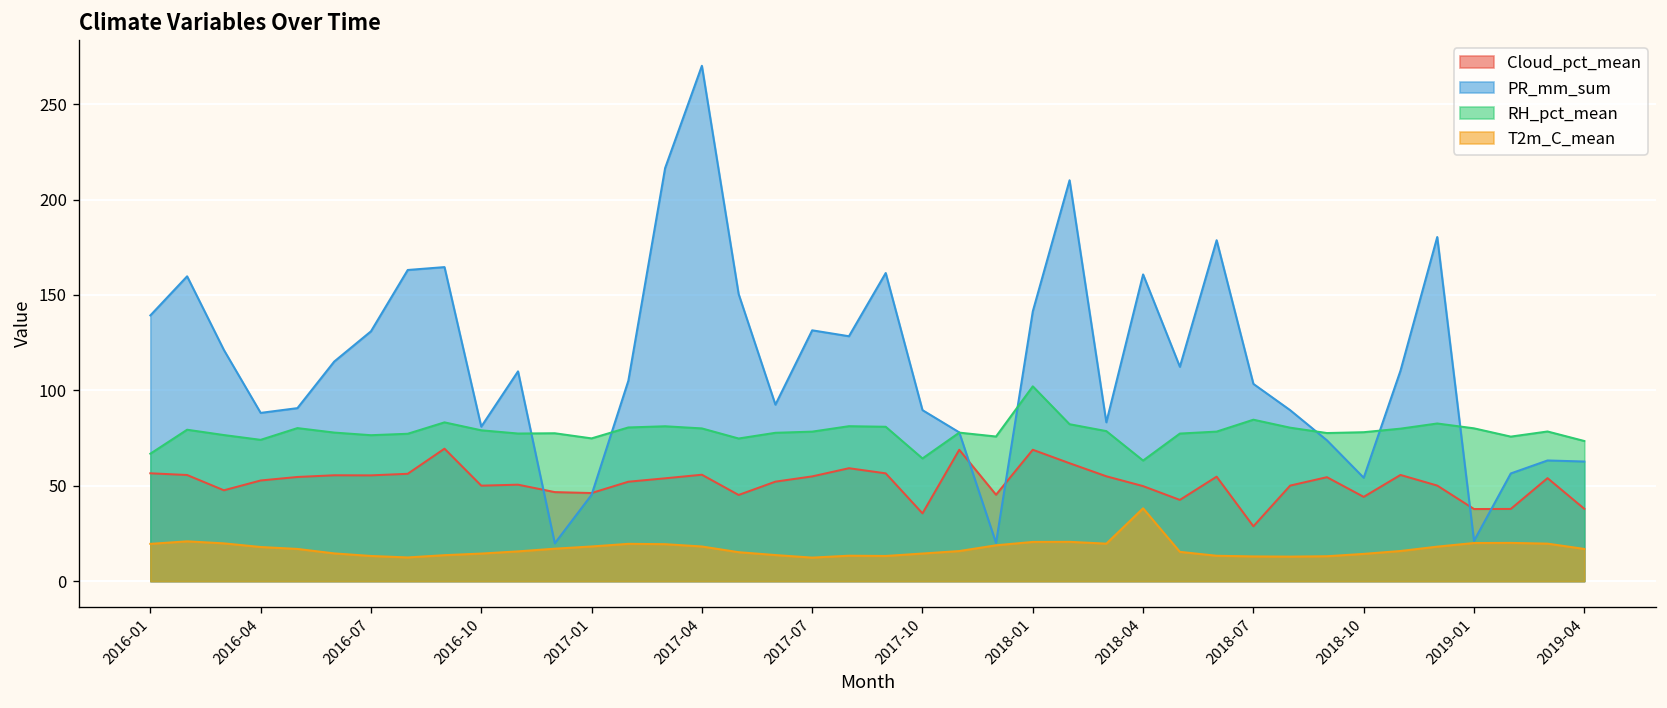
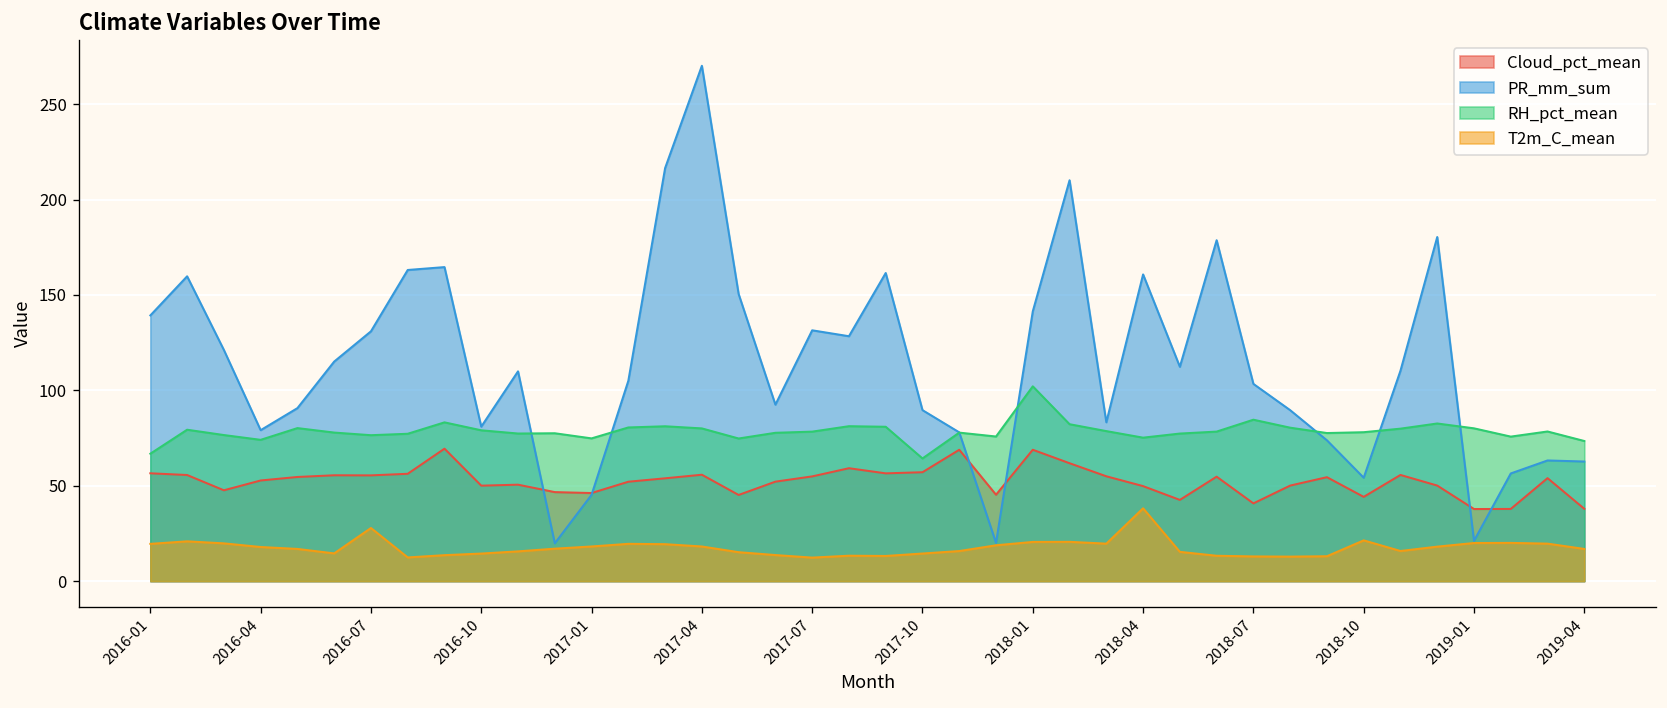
  {
    "Cloud_pct_mean": {
      "2016-01": 57,
      "2016-04": 53,
      "2016-07": 55,
      "2016-10": 50,
      "2017-04": 56,
      "2017-07": 55,
-     "2017-10": 36,
+     "2017-10": 57,
      "2018-01": 69,
      "2018-04": 50,
-     "2018-07": 29,
+     "2018-07": 41,
      "2018-10": 44,
      "2019-01": 38,
      "2019-04": 38
    },
    "PR_mm_sum": {
      "2016-01": 139,
-     "2016-04": 88,
+     "2016-04": 79,
      "2016-07": 131,
      "2016-10": 81,
      "2017-04": 270,
      "2017-07": 131,
      "2017-10": 90,
      "2018-01": 141,
      "2018-04": 161,
      "2018-07": 103,
      "2018-10": 54,
      "2019-04": 63
    },
    "RH_pct_mean": {
      "2016-01": 67,
      "2016-04": 74,
      "2016-07": 76,
      "2016-10": 79,
      "2017-01": 75,
      "2017-04": 80,
      "2017-07": 78,
      "2017-10": 64,
      "2018-01": 102,
-     "2018-04": 63,
+     "2018-04": 75,
      "2018-07": 85,
      "2018-10": 78,
      "2019-01": 80,
      "2019-04": 73
    },
    "T2m_C_mean": {
      "2016-01": 20,
      "2016-04": 18,
-     "2016-07": 13,
+     "2016-07": 28,
      "2016-10": 14,
      "2017-01": 18,
      "2017-04": 18,
      "2017-07": 12,
      "2017-10": 14,
      "2018-01": 21,
      "2018-04": 38,
      "2018-07": 13,
-     "2018-10": 14,
+     "2018-10": 21,
      "2019-04": 17
    }
  }
